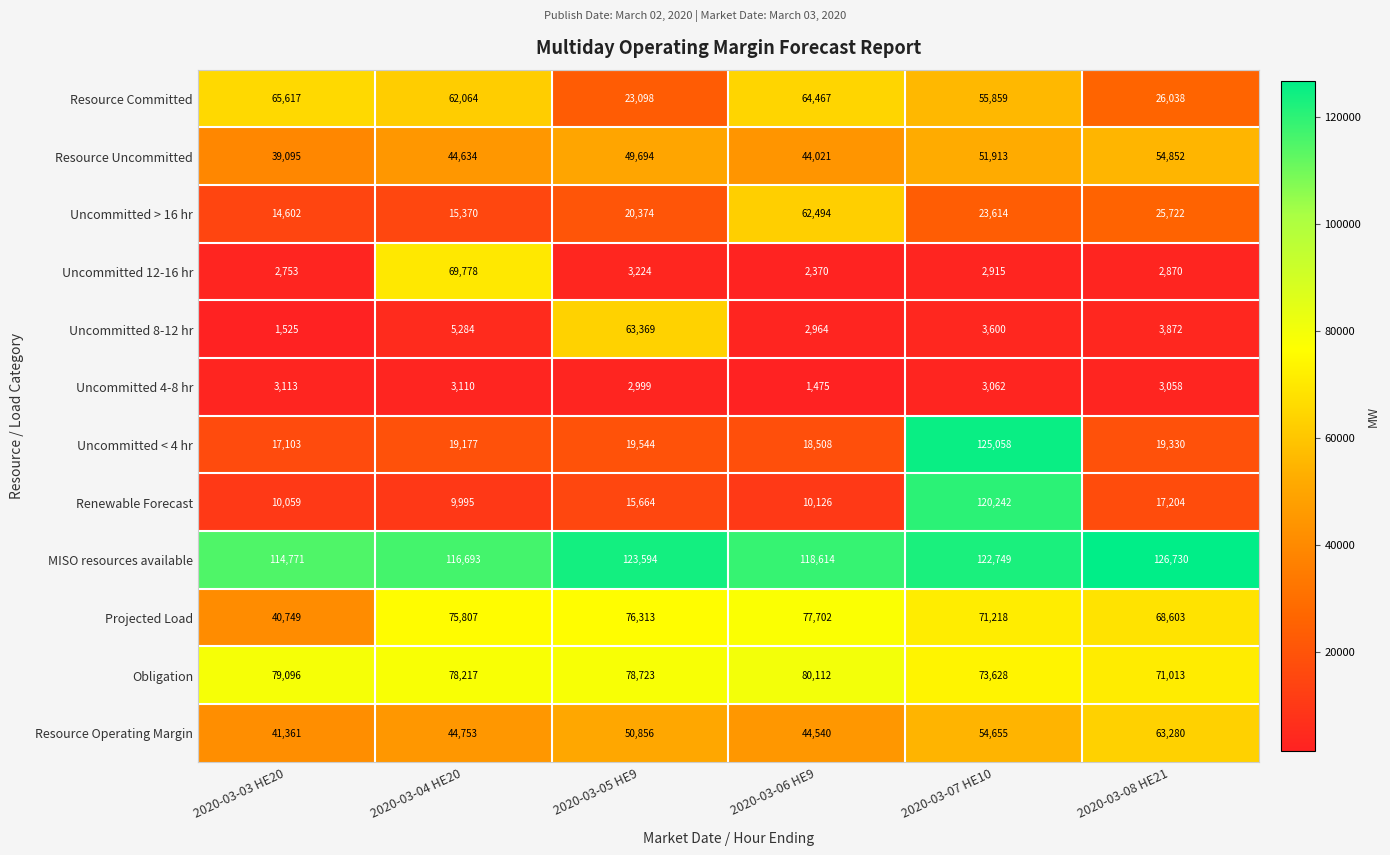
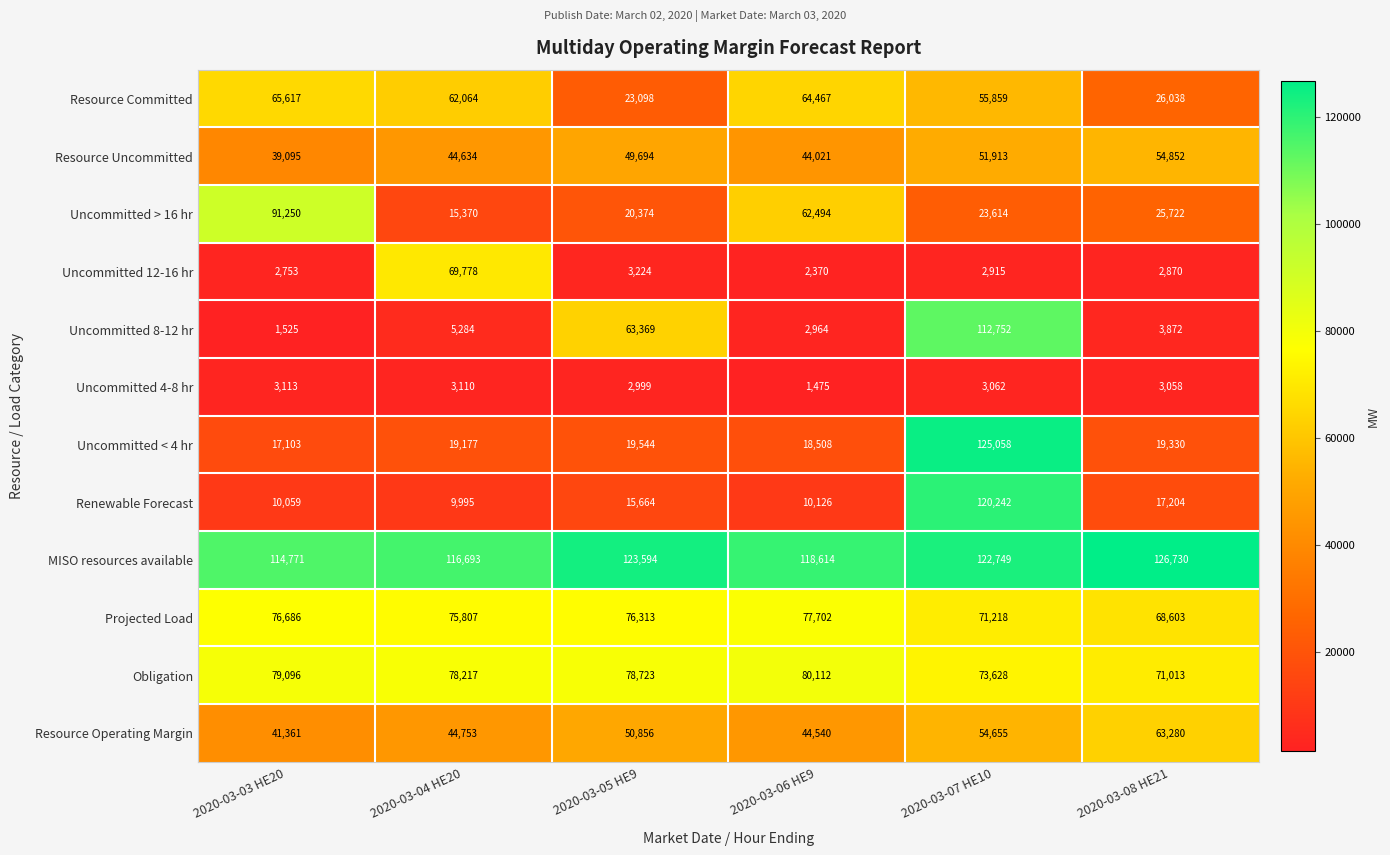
  {
    "Resource Committed": {
      "2020-03-03 HE20": "65,617",
      "2020-03-04 HE20": "62,064",
      "2020-03-05 HE9": "23,098",
      "2020-03-06 HE9": "64,467",
      "2020-03-07 HE10": "55,859",
      "2020-03-08 HE21": "26,038"
    },
    "Resource Uncommitted": {
      "2020-03-03 HE20": "39,095",
      "2020-03-04 HE20": "44,634",
      "2020-03-05 HE9": "49,694",
      "2020-03-06 HE9": "44,021",
      "2020-03-07 HE10": "51,913",
      "2020-03-08 HE21": "54,852"
    },
    "Uncommitted > 16 hr": {
-     "2020-03-03 HE20": "14,602",
+     "2020-03-03 HE20": "91,250",
      "2020-03-04 HE20": "15,370",
      "2020-03-05 HE9": "20,374",
      "2020-03-06 HE9": "62,494",
      "2020-03-07 HE10": "23,614",
      "2020-03-08 HE21": "25,722"
    },
    "Uncommitted 12-16 hr": {
      "2020-03-03 HE20": "2,753",
      "2020-03-04 HE20": "69,778",
      "2020-03-05 HE9": "3,224",
      "2020-03-06 HE9": "2,370",
      "2020-03-07 HE10": "2,915",
      "2020-03-08 HE21": "2,870"
    },
    "Uncommitted 8-12 hr": {
      "2020-03-03 HE20": "1,525",
      "2020-03-04 HE20": "5,284",
      "2020-03-05 HE9": "63,369",
      "2020-03-06 HE9": "2,964",
-     "2020-03-07 HE10": "3,600",
+     "2020-03-07 HE10": "112,752",
      "2020-03-08 HE21": "3,872"
    },
    "Uncommitted 4-8 hr": {
      "2020-03-03 HE20": "3,113",
      "2020-03-04 HE20": "3,110",
      "2020-03-05 HE9": "2,999",
      "2020-03-06 HE9": "1,475",
      "2020-03-07 HE10": "3,062",
      "2020-03-08 HE21": "3,058"
    },
    "Uncommitted < 4 hr": {
      "2020-03-03 HE20": "17,103",
      "2020-03-04 HE20": "19,177",
      "2020-03-05 HE9": "19,544",
      "2020-03-06 HE9": "18,508",
      "2020-03-07 HE10": "125,058",
      "2020-03-08 HE21": "19,330"
    },
    "Renewable Forecast": {
      "2020-03-03 HE20": "10,059",
      "2020-03-04 HE20": "9,995",
      "2020-03-05 HE9": "15,664",
      "2020-03-06 HE9": "10,126",
      "2020-03-07 HE10": "120,242",
      "2020-03-08 HE21": "17,204"
    },
    "MISO resources available": {
      "2020-03-03 HE20": "114,771",
      "2020-03-04 HE20": "116,693",
      "2020-03-05 HE9": "123,594",
      "2020-03-06 HE9": "118,614",
      "2020-03-07 HE10": "122,749",
      "2020-03-08 HE21": "126,730"
    },
    "Projected Load": {
-     "2020-03-03 HE20": "40,749",
+     "2020-03-03 HE20": "76,686",
      "2020-03-04 HE20": "75,807",
      "2020-03-05 HE9": "76,313",
      "2020-03-06 HE9": "77,702",
      "2020-03-07 HE10": "71,218",
      "2020-03-08 HE21": "68,603"
    },
    "Obligation": {
      "2020-03-03 HE20": "79,096",
      "2020-03-04 HE20": "78,217",
      "2020-03-05 HE9": "78,723",
      "2020-03-06 HE9": "80,112",
      "2020-03-07 HE10": "73,628",
      "2020-03-08 HE21": "71,013"
    },
    "Resource Operating Margin": {
      "2020-03-03 HE20": "41,361",
      "2020-03-04 HE20": "44,753",
      "2020-03-05 HE9": "50,856",
      "2020-03-06 HE9": "44,540",
      "2020-03-07 HE10": "54,655",
      "2020-03-08 HE21": "63,280"
    }
  }
